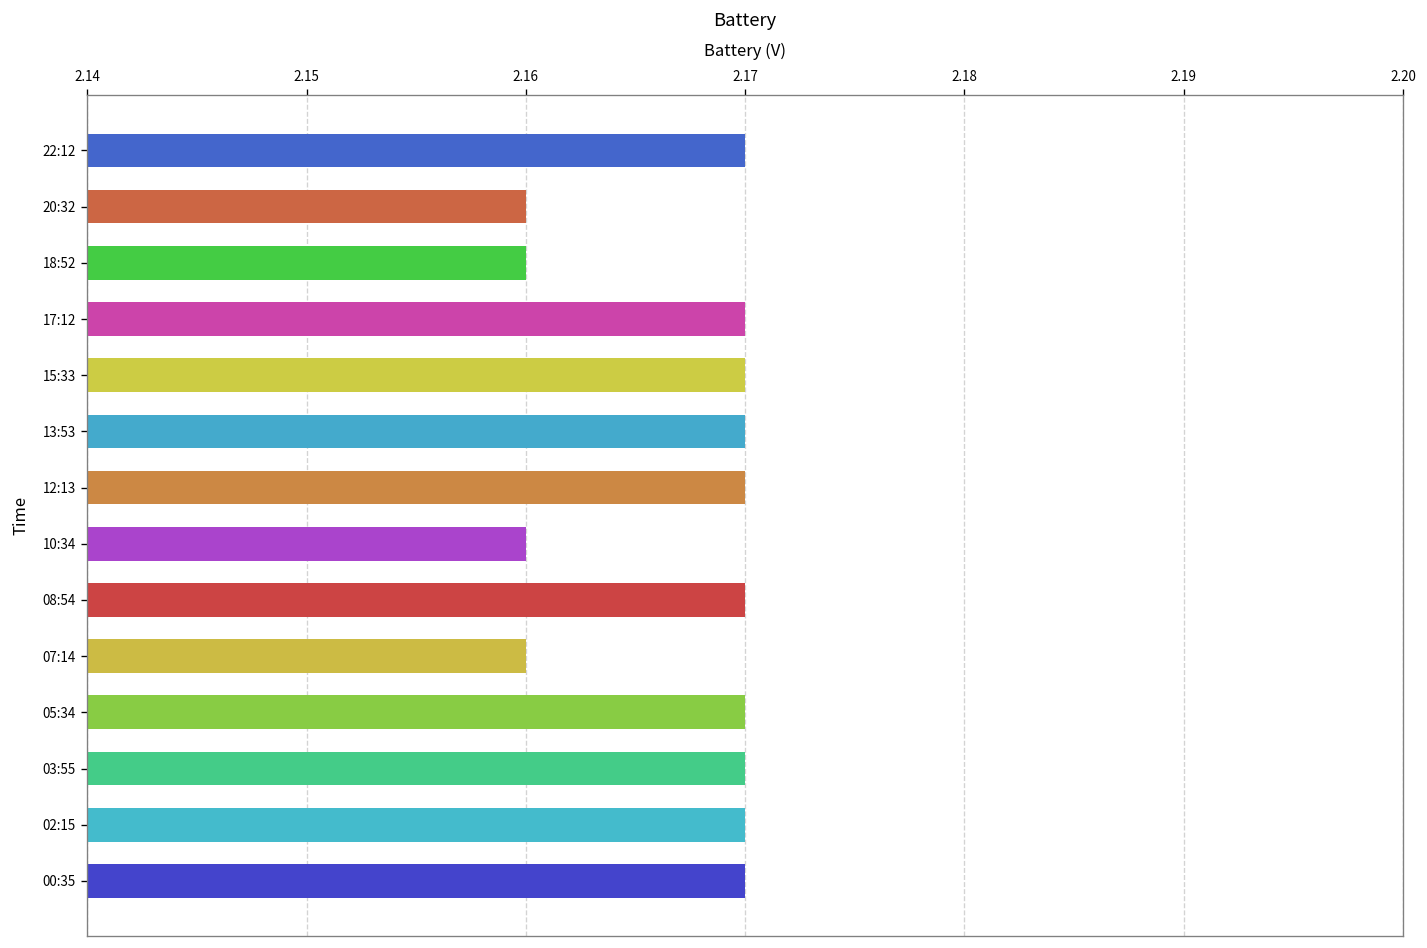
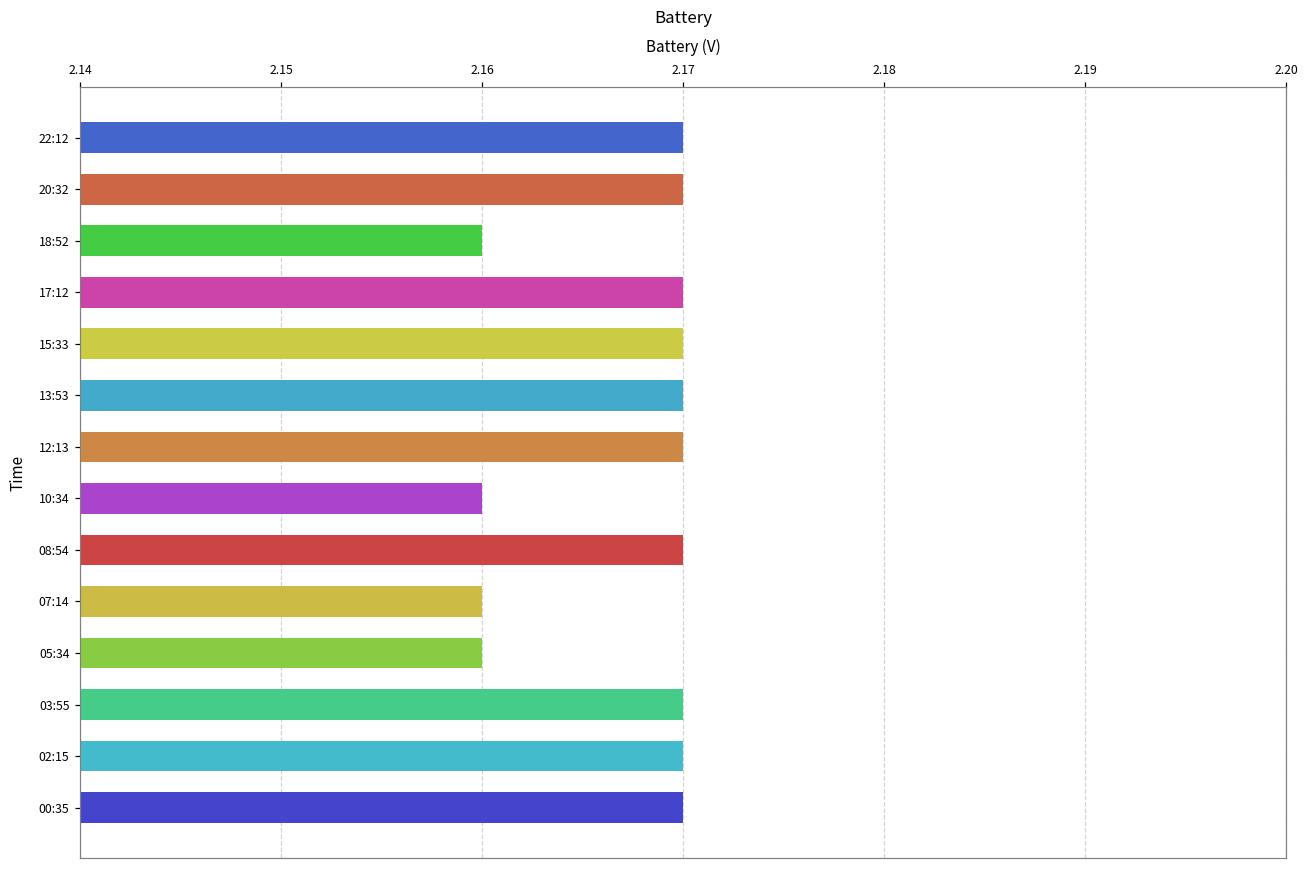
  {
    "22:12": 2.17,
-   "20:32": 2.16,
+   "20:32": 2.17,
    "18:52": 2.16,
    "17:12": 2.17,
    "15:33": 2.17,
    "13:53": 2.17,
    "12:13": 2.17,
    "10:34": 2.16,
    "08:54": 2.17,
    "07:14": 2.16,
-   "05:34": 2.17,
+   "05:34": 2.16,
    "03:55": 2.17,
    "02:15": 2.17,
    "00:35": 2.17
  }
